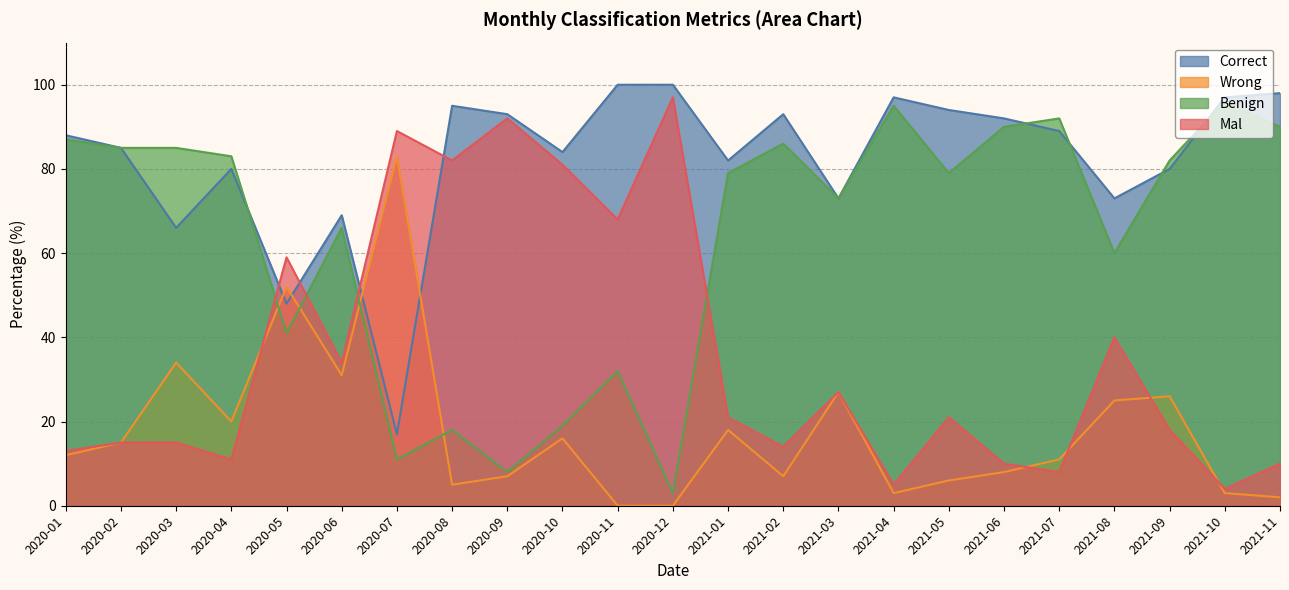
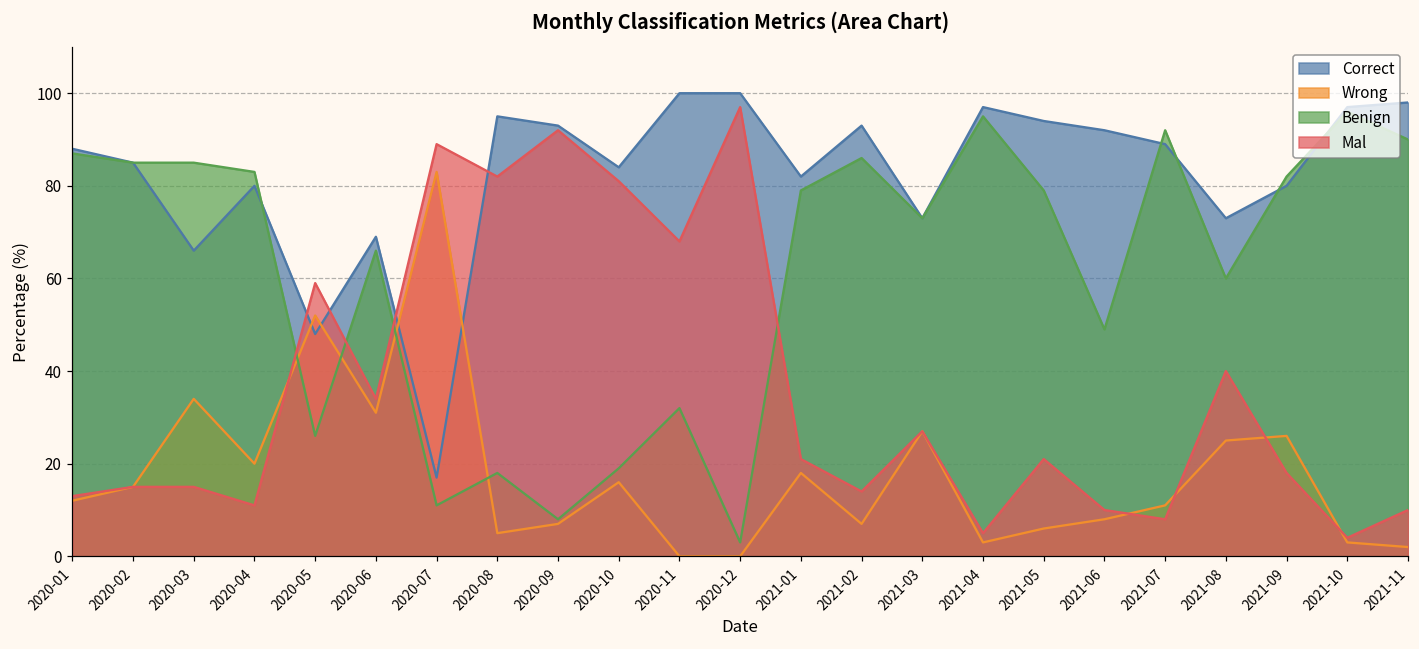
  {
    "Correct": {
      "2020-01": 88,
      "2020-03": 66,
      "2020-04": 80,
      "2020-05": 48,
      "2020-06": 69,
      "2020-07": 17,
      "2020-08": 95,
      "2020-09": 93,
      "2020-10": 84,
      "2020-11": 100,
      "2020-12": 100,
      "2021-01": 82,
      "2021-02": 93,
      "2021-04": 97,
      "2021-05": 94,
      "2021-06": 92,
      "2021-07": 89,
      "2021-08": 73,
      "2021-09": 80,
      "2021-11": 98
    },
    "Wrong": {
      "2020-01": 12,
      "2020-03": 34,
      "2020-04": 20,
      "2020-05": 52,
      "2020-06": 31,
      "2020-07": 83,
      "2020-08": 5,
      "2020-09": 7,
      "2020-10": 16,
      "2020-11": 0,
      "2020-12": 0,
      "2021-01": 18,
      "2021-02": 7,
      "2021-04": 3,
      "2021-05": 6,
      "2021-06": 8,
      "2021-07": 11,
      "2021-08": 25,
      "2021-09": 26,
      "2021-10": 3,
      "2021-11": 2
    },
    "Benign": {
      "2020-01": 87,
      "2020-03": 85,
      "2020-04": 83,
-     "2020-05": 41,
+     "2020-05": 26,
      "2020-06": 66,
      "2020-07": 11,
      "2020-08": 18,
      "2020-09": 8,
      "2020-10": 19,
      "2020-11": 32,
      "2020-12": 3,
      "2021-01": 79,
      "2021-02": 86,
      "2021-04": 95,
      "2021-05": 79,
-     "2021-06": 90,
+     "2021-06": 49,
      "2021-07": 92,
      "2021-08": 60,
      "2021-09": 82,
      "2021-11": 90
    },
    "Mal": {
      "2020-01": 13,
      "2020-03": 15,
      "2020-04": 11,
      "2020-05": 59,
      "2020-06": 34,
      "2020-07": 89,
      "2020-08": 82,
      "2020-09": 92,
      "2020-10": 81,
      "2020-11": 68,
      "2020-12": 97,
      "2021-01": 21,
      "2021-02": 14,
      "2021-04": 5,
      "2021-05": 21,
      "2021-06": 10,
      "2021-07": 8,
      "2021-08": 40,
      "2021-09": 18,
      "2021-10": 4,
      "2021-11": 10
    }
  }
